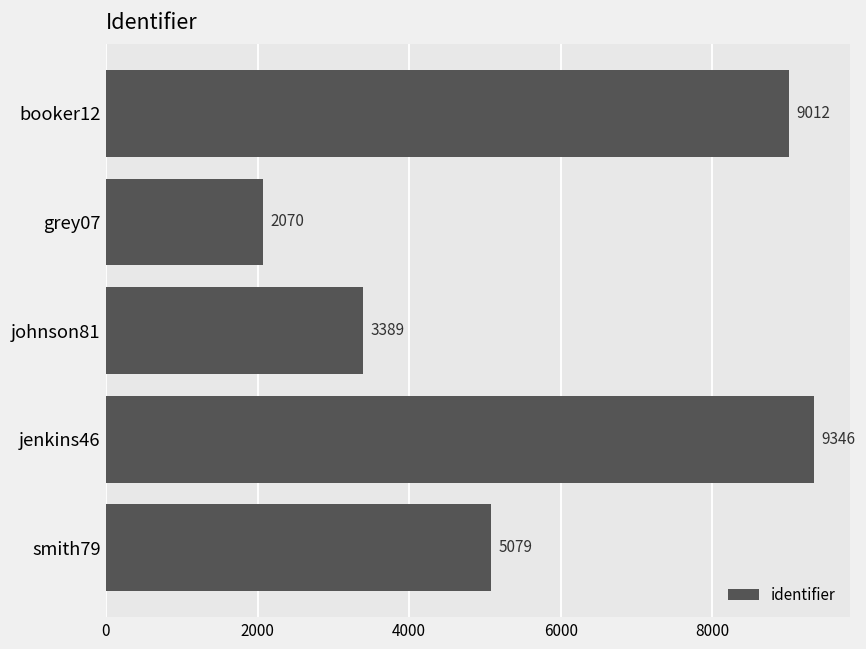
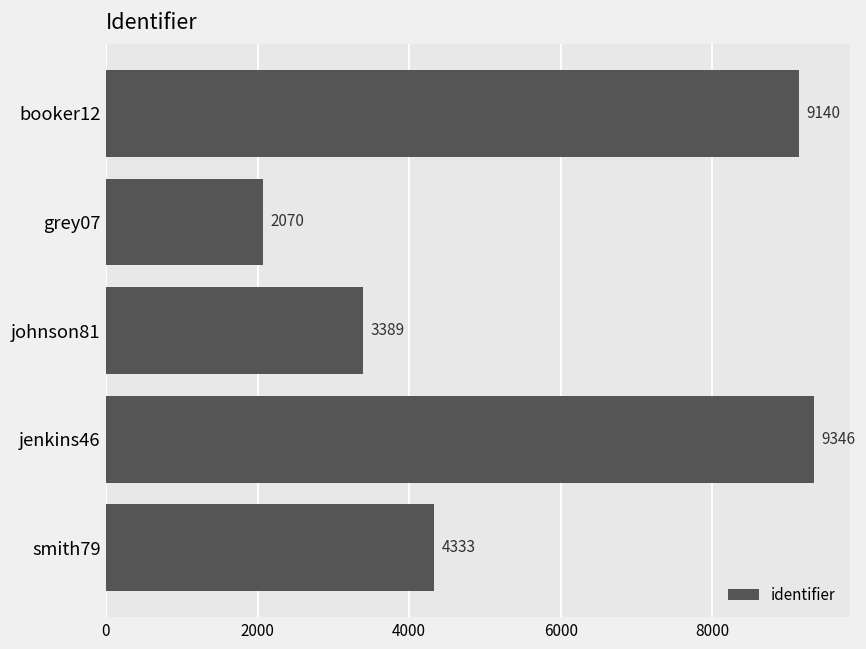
  {
-   "booker12": 9012,
+   "booker12": 9140,
    "grey07": 2070,
    "johnson81": 3389,
    "jenkins46": 9346,
-   "smith79": 5079
+   "smith79": 4333
  }
